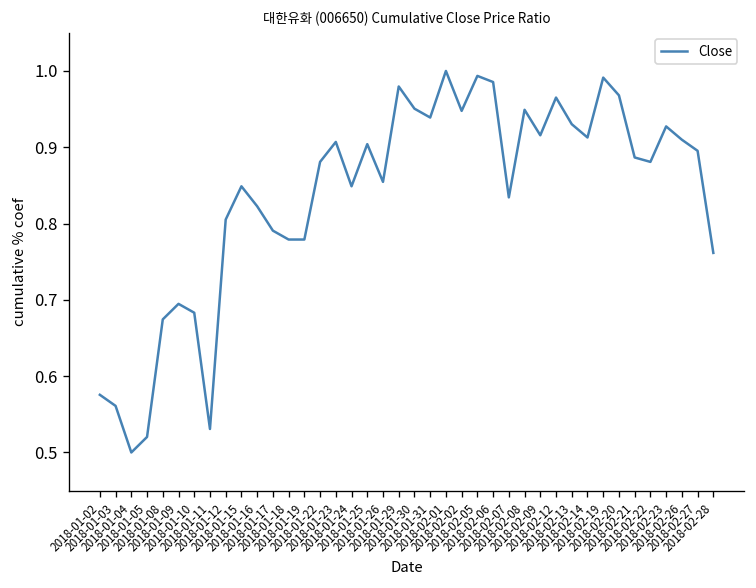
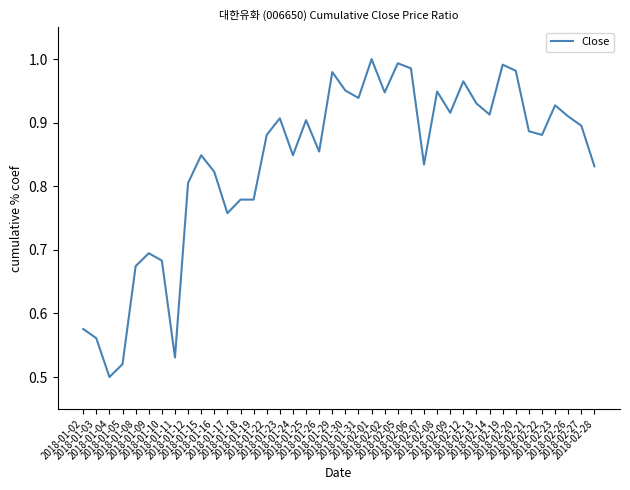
  {
    "2018-01-02": 0.58,
    "2018-01-03": 0.56,
    "2018-01-04": 0.50,
    "2018-01-05": 0.52,
    "2018-01-08": 0.67,
    "2018-01-09": 0.69,
    "2018-01-10": 0.68,
    "2018-01-11": 0.53,
    "2018-01-12": 0.81,
    "2018-01-15": 0.85,
    "2018-01-16": 0.82,
-   "2018-01-17": 0.79,
+   "2018-01-17": 0.76,
    "2018-01-18": 0.78,
    "2018-01-19": 0.78,
    "2018-01-22": 0.88,
    "2018-01-23": 0.91,
    "2018-01-24": 0.85,
    "2018-01-25": 0.90,
    "2018-01-26": 0.85,
    "2018-01-29": 0.98,
    "2018-01-30": 0.95,
    "2018-01-31": 0.94,
    "2018-02-01": 1.00,
    "2018-02-02": 0.95,
    "2018-02-05": 0.99,
    "2018-02-06": 0.99,
    "2018-02-07": 0.83,
    "2018-02-08": 0.95,
    "2018-02-09": 0.92,
    "2018-02-12": 0.97,
    "2018-02-13": 0.93,
    "2018-02-14": 0.91,
    "2018-02-19": 0.99,
-   "2018-02-20": 0.97,
+   "2018-02-20": 0.98,
    "2018-02-21": 0.89,
    "2018-02-22": 0.88,
    "2018-02-23": 0.93,
    "2018-02-26": 0.91,
    "2018-02-27": 0.90,
-   "2018-02-28": 0.76
+   "2018-02-28": 0.83
  }
